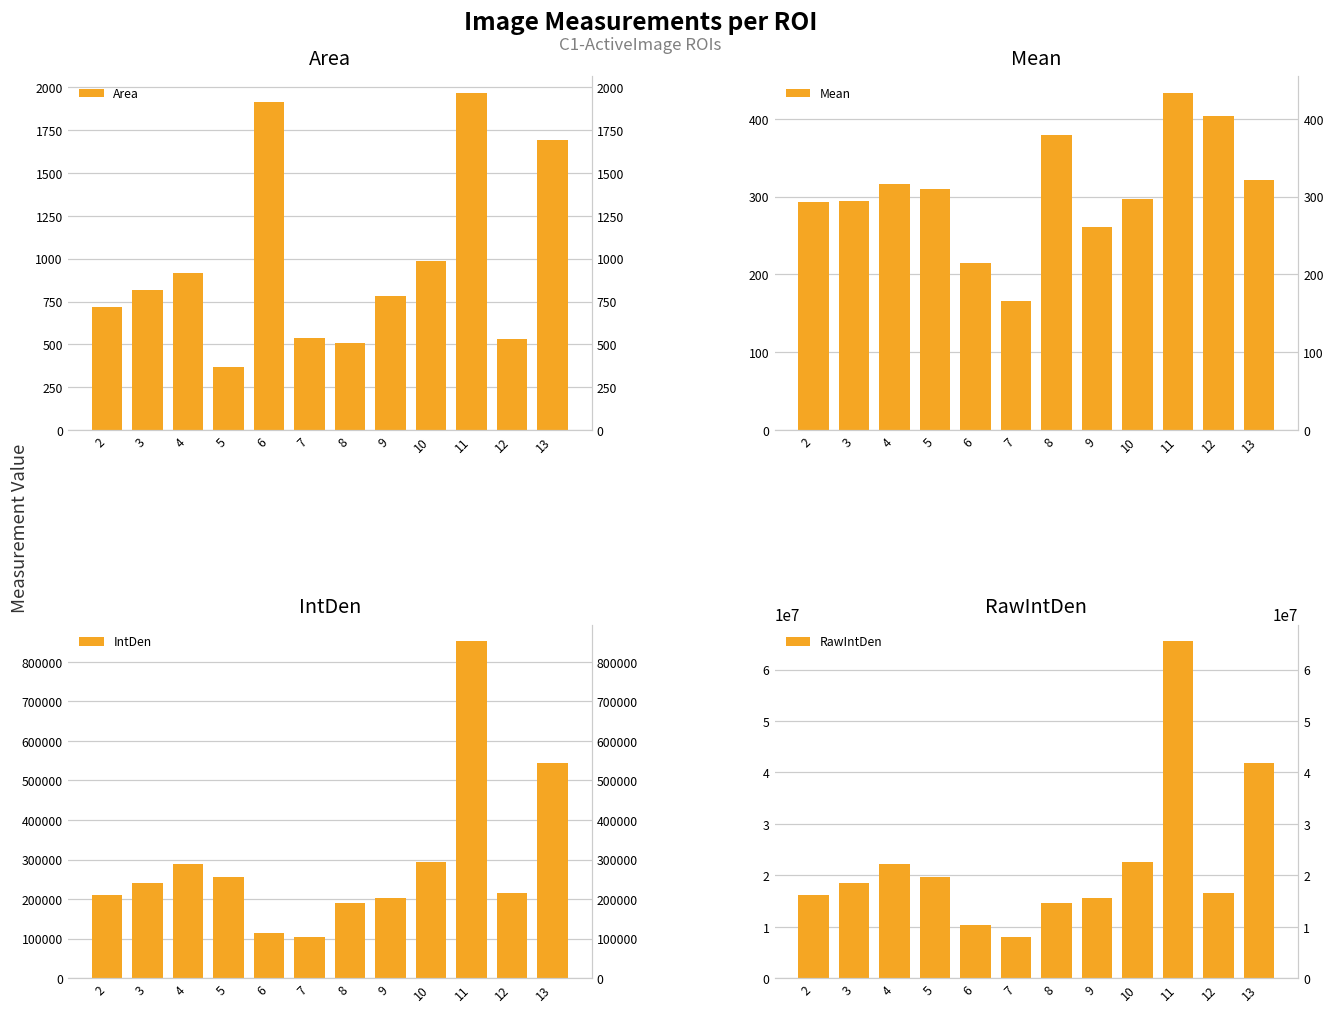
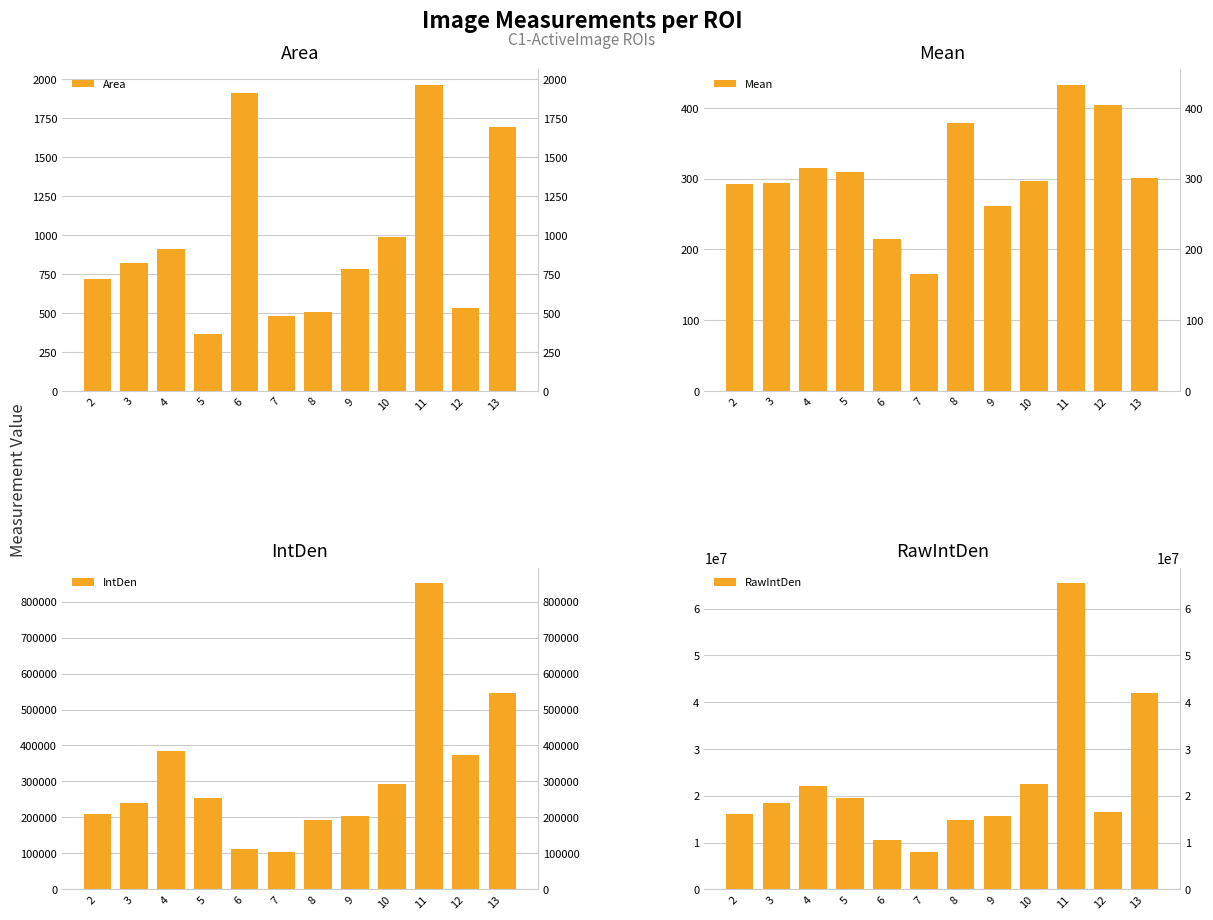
  {
    "Area": {
      "2": 720,
      "3": 820,
      "4": 910,
      "5": 370,
      "6": 1910,
-     "7": 540,
+     "7": 480,
      "8": 510,
      "9": 780,
      "10": 990,
      "11": 1970,
      "12": 530,
      "13": 1690
    },
    "Mean": {
      "2": 290,
      "3": 290,
      "4": 320,
      "5": 310,
      "6": 210,
      "7": 170,
      "8": 380,
      "9": 260,
      "10": 300,
      "11": 430,
      "12": 400,
-     "13": 320
+     "13": 300
    },
    "IntDen": {
      "2": 210000,
      "3": 240000,
-     "4": 290000,
+     "4": 390000,
      "5": 250000,
      "6": 110000,
      "7": 100000,
      "8": 190000,
      "9": 200000,
      "10": 290000,
      "11": 850000,
-     "12": 220000,
+     "12": 370000,
      "13": 540000
    },
    "RawIntDen": {
      "2": 16000000,
      "3": 19000000,
      "4": 22000000,
      "5": 20000000,
      "6": 10000000,
      "7": 8000000,
      "8": 15000000,
      "9": 16000000,
      "10": 23000000,
      "11": 65000000,
      "12": 17000000,
      "13": 42000000
    }
  }
